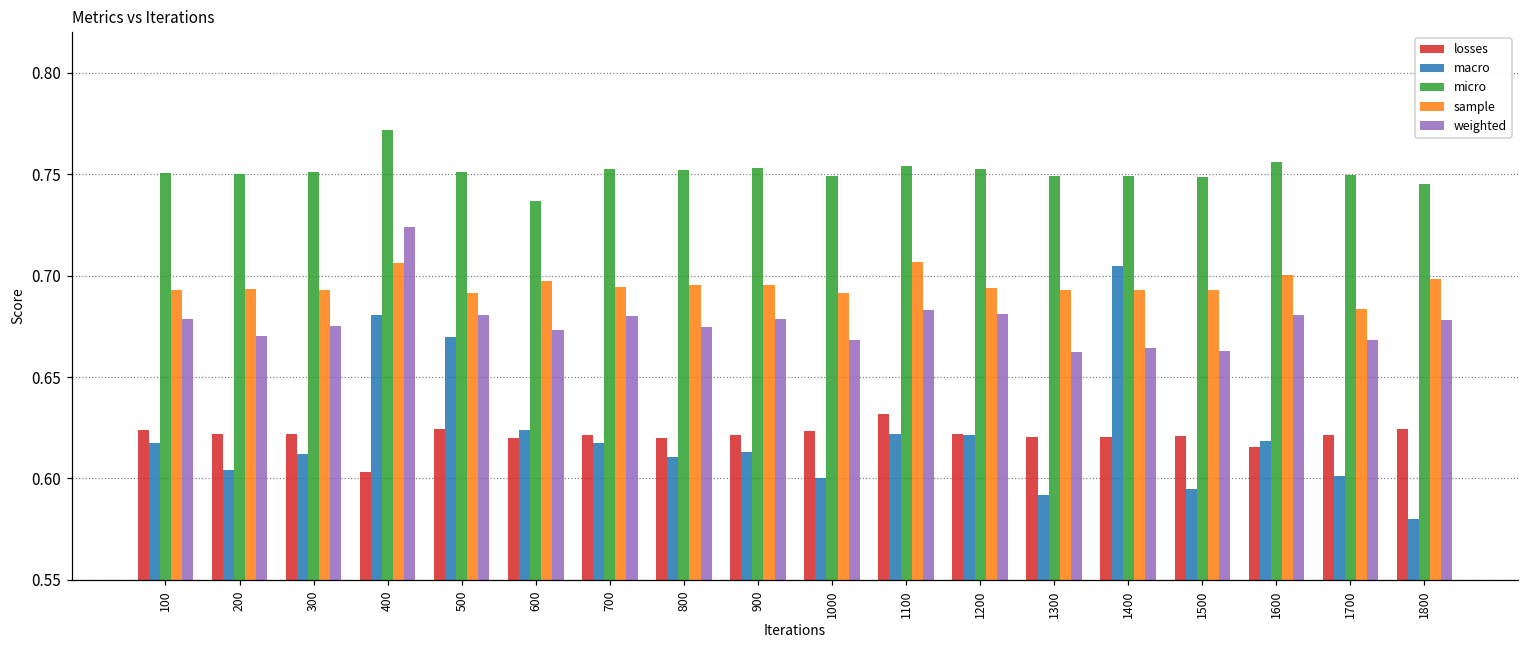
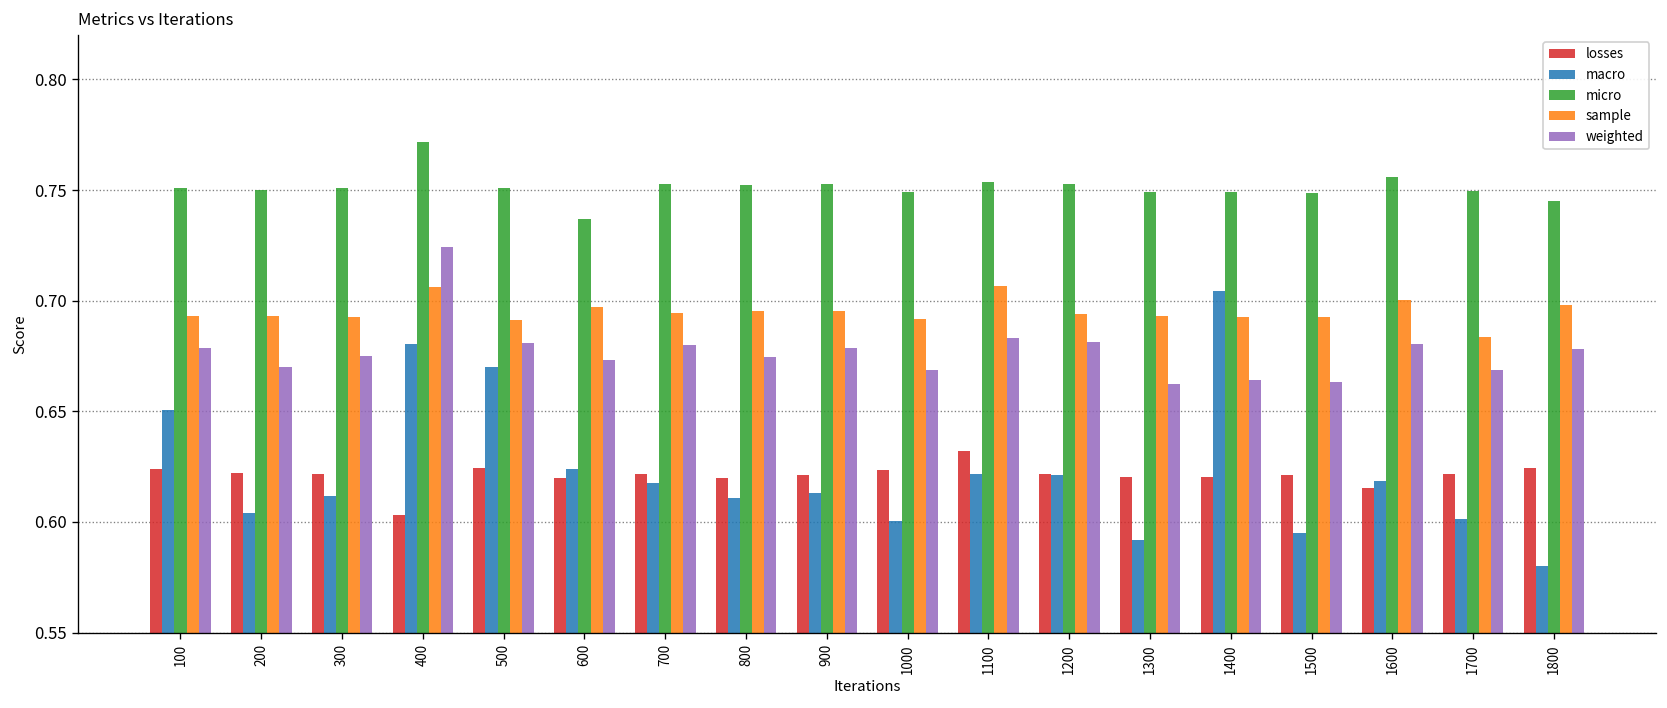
  {
    "losses": {
      "100": 0.624,
      "200": 0.622,
      "300": 0.622,
      "400": 0.603,
      "500": 0.624,
      "600": 0.620,
      "700": 0.622,
      "800": 0.620,
      "900": 0.621,
      "1000": 0.624,
      "1100": 0.632,
      "1200": 0.622,
      "1300": 0.620,
      "1400": 0.620,
      "1500": 0.621,
      "1600": 0.615,
      "1700": 0.622,
      "1800": 0.624
    },
    "macro": {
-     "100": 0.618,
+     "100": 0.650,
      "200": 0.604,
      "300": 0.612,
      "400": 0.681,
      "500": 0.670,
      "600": 0.624,
      "700": 0.617,
      "800": 0.611,
      "900": 0.613,
      "1000": 0.600,
      "1100": 0.622,
      "1200": 0.621,
      "1300": 0.592,
      "1400": 0.705,
      "1500": 0.595,
      "1600": 0.618,
      "1700": 0.601,
      "1800": 0.580
    },
    "micro": {
      "100": 0.751,
      "200": 0.750,
      "300": 0.751,
      "400": 0.772,
      "500": 0.751,
      "600": 0.737,
      "700": 0.753,
      "800": 0.752,
      "900": 0.753,
      "1000": 0.749,
      "1100": 0.754,
      "1200": 0.753,
      "1300": 0.749,
      "1400": 0.749,
      "1500": 0.749,
      "1600": 0.756,
      "1700": 0.750,
      "1800": 0.745
    },
    "sample": {
      "100": 0.693,
      "200": 0.693,
      "300": 0.693,
      "400": 0.706,
      "500": 0.691,
      "600": 0.697,
      "700": 0.694,
      "800": 0.696,
      "900": 0.695,
      "1000": 0.692,
      "1100": 0.707,
      "1200": 0.694,
      "1300": 0.693,
      "1400": 0.693,
      "1500": 0.693,
      "1600": 0.700,
      "1700": 0.684,
      "1800": 0.698
    },
    "weighted": {
      "100": 0.678,
      "200": 0.670,
      "300": 0.675,
      "400": 0.724,
      "500": 0.681,
      "600": 0.673,
      "700": 0.680,
      "800": 0.675,
      "900": 0.679,
      "1000": 0.668,
      "1100": 0.683,
      "1200": 0.681,
      "1300": 0.662,
      "1400": 0.664,
      "1500": 0.663,
      "1600": 0.681,
      "1700": 0.668,
      "1800": 0.678
    }
  }
